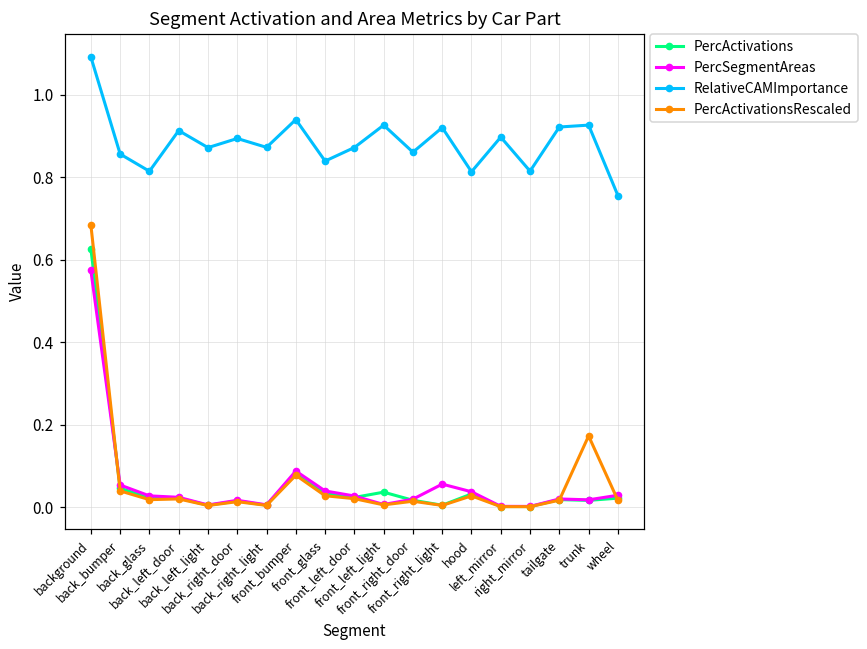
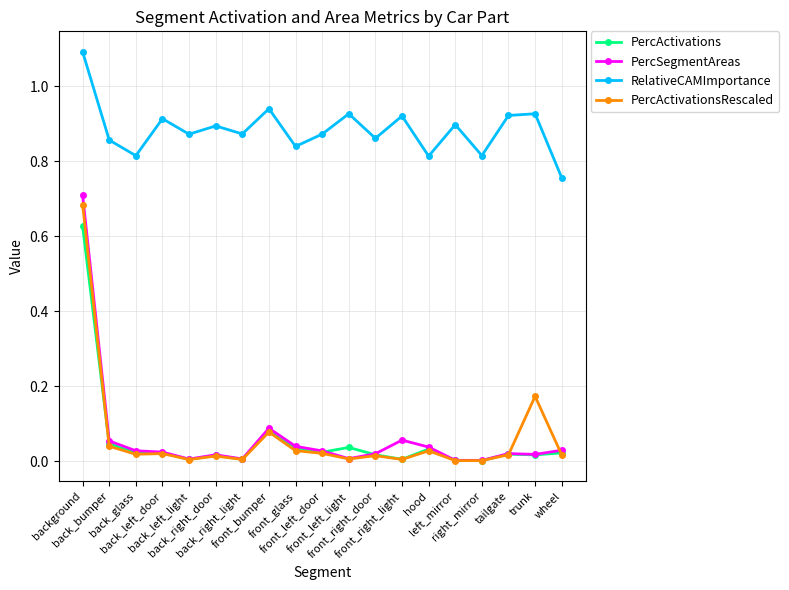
  {
    "PercActivations": {
      "background": 0.63,
      "front_left_light": 0.04
    },
    "PercSegmentAreas": {
-     "background": 0.57,
+     "background": 0.71,
      "back_bumper": 0.05,
      "front_right_light": 0.06,
      "wheel": 0.03
    },
    "RelativeCAMImportance": {
      "background": 1.09,
      "back_bumper": 0.86,
      "back_glass": 0.81,
      "back_left_door": 0.91,
      "back_left_light": 0.87,
      "back_right_door": 0.89,
      "back_right_light": 0.87,
      "front_bumper": 0.94,
      "front_glass": 0.84,
      "front_left_door": 0.87,
      "front_left_light": 0.93,
      "front_right_door": 0.86,
      "front_right_light": 0.92,
      "hood": 0.81,
      "left_mirror": 0.90,
      "right_mirror": 0.81,
      "tailgate": 0.92,
      "trunk": 0.93,
      "wheel": 0.76
    },
    "PercActivationsRescaled": {
      "background": 0.68,
      "trunk": 0.17
    }
  }
